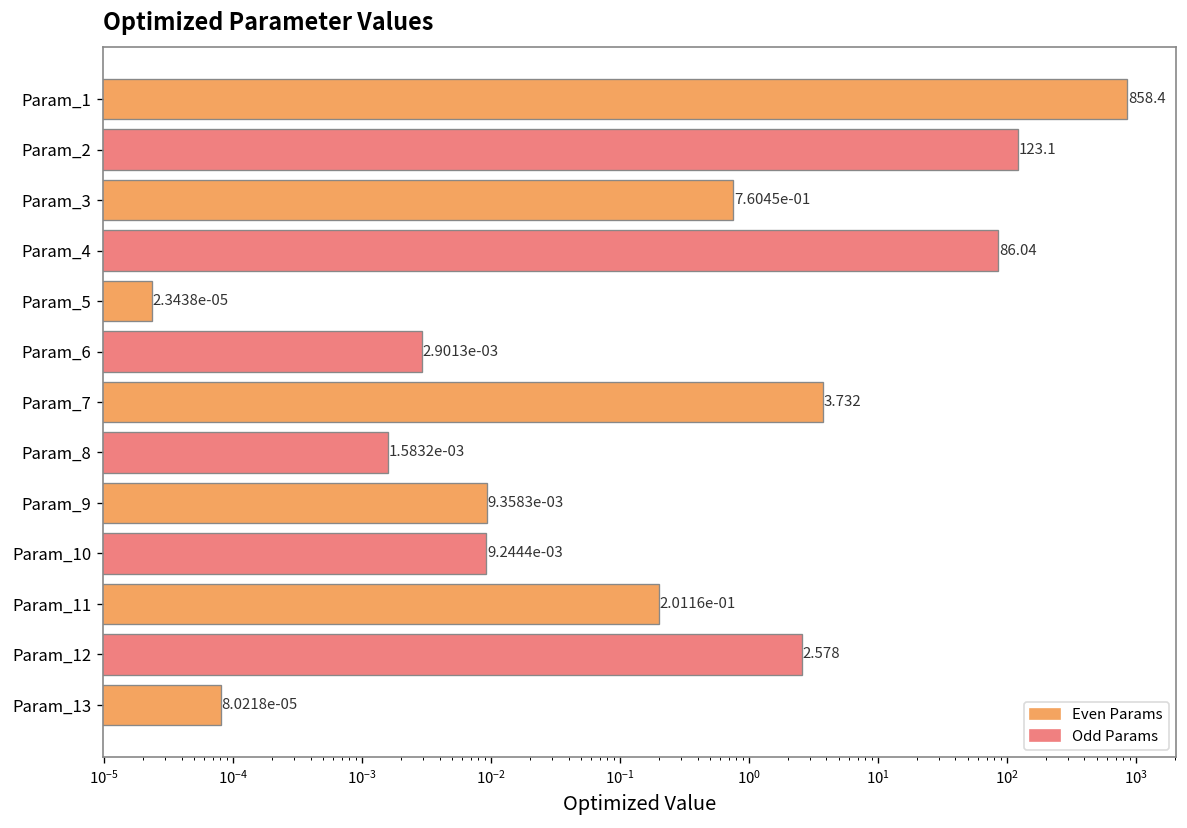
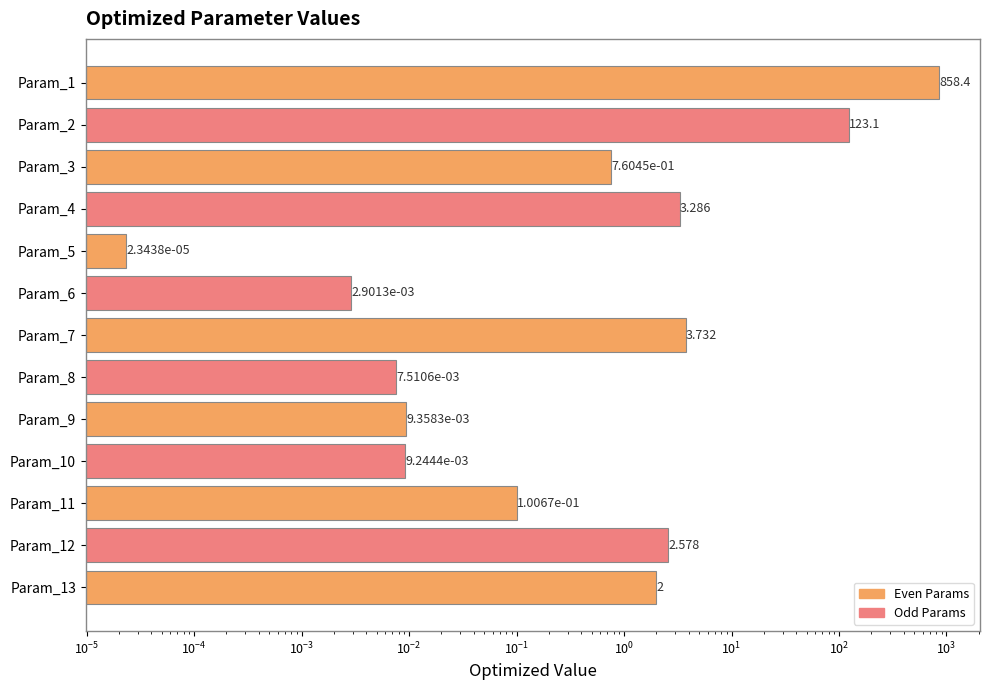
  {
    "Param_1": "858.4",
    "Param_2": "123.1",
    "Param_3": "7.6045e-01",
-   "Param_4": "86.04",
+   "Param_4": "3.286",
    "Param_5": "2.3438e-05",
    "Param_6": "2.9013e-03",
    "Param_7": "3.732",
-   "Param_8": "1.5832e-03",
+   "Param_8": "7.5106e-03",
    "Param_9": "9.3583e-03",
    "Param_10": "9.2444e-03",
-   "Param_11": "2.0116e-01",
+   "Param_11": "1.0067e-01",
    "Param_12": "2.578",
-   "Param_13": "8.0218e-05"
+   "Param_13": "2"
  }
